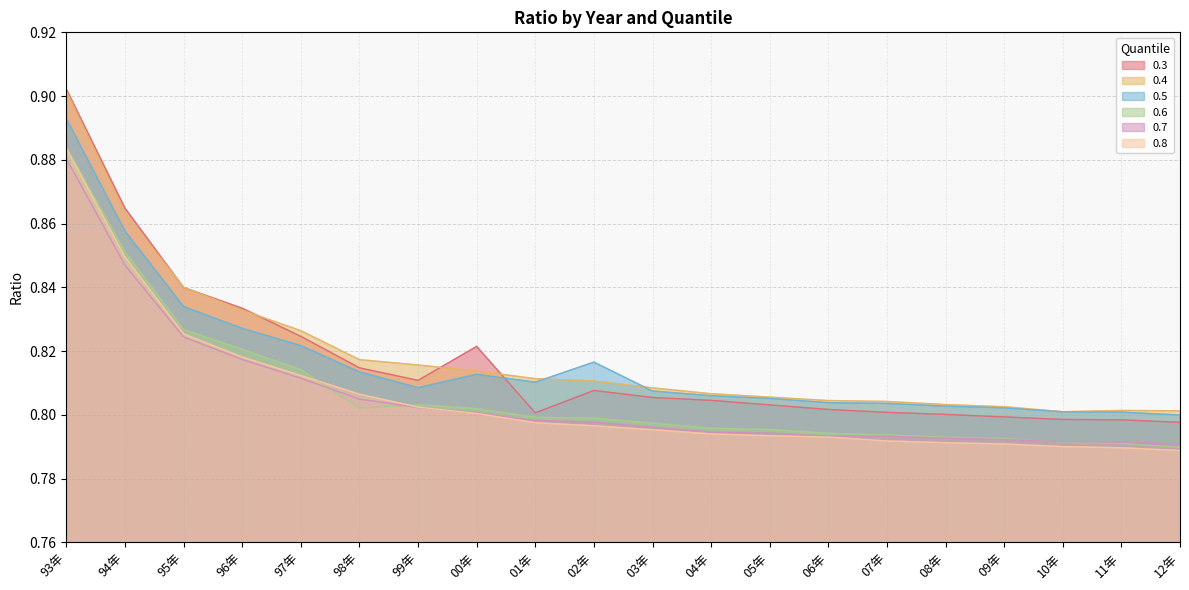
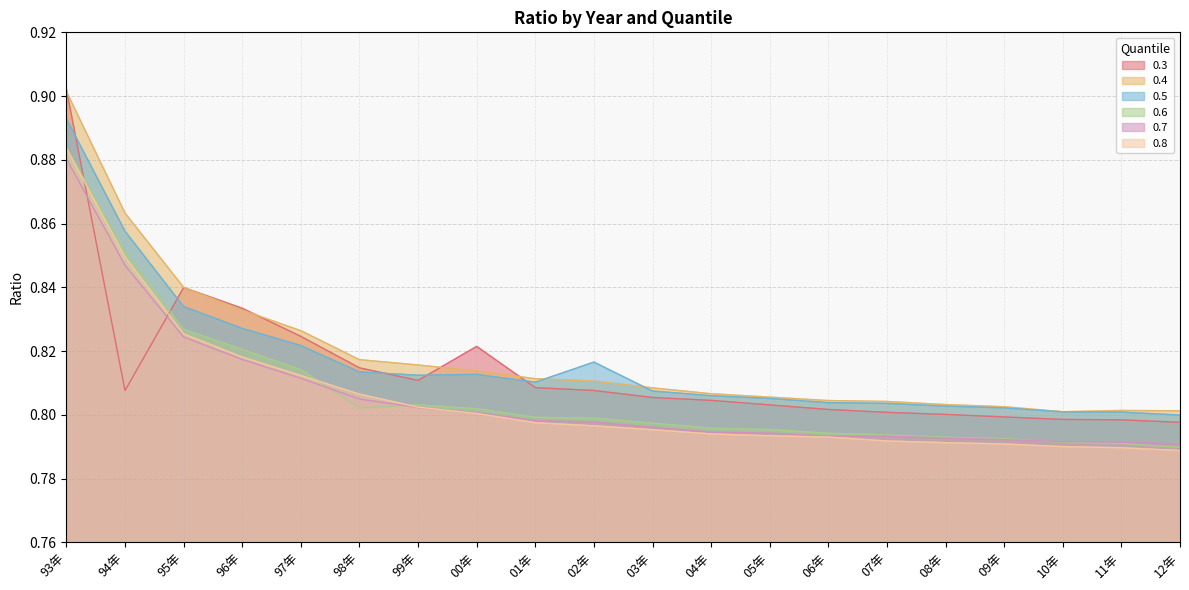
  {
    "0.3": {
-     "94年": 0.865,
+     "94年": 0.808,
      "97年": 0.825,
      "98年": 0.815,
      "99年": 0.811,
      "00年": 0.821,
-     "01年": 0.801,
+     "01年": 0.809,
      "02年": 0.808,
      "03年": 0.805,
      "04年": 0.805,
      "05年": 0.803,
      "06年": 0.802,
      "07年": 0.801,
      "08年": 0.800,
      "09年": 0.799,
      "10年": 0.799,
      "11年": 0.798,
      "12年": 0.798
    },
    "0.5": {
      "93年": 0.893,
      "94年": 0.858,
      "95年": 0.834,
      "96年": 0.827,
      "97年": 0.822,
      "98年": 0.813,
-     "99年": 0.809,
+     "99年": 0.812,
      "00年": 0.813,
      "01年": 0.810,
      "02年": 0.817,
      "03年": 0.807,
      "12年": 0.800
    },
    "0.6": {
      "94年": 0.851,
      "95年": 0.827,
      "96年": 0.821,
      "97年": 0.814,
      "98年": 0.802,
      "00年": 0.802,
      "01年": 0.799,
      "02年": 0.799,
      "03年": 0.797,
      "04年": 0.796,
      "05年": 0.795,
      "06年": 0.794,
      "12年": 0.790
    }
  }
